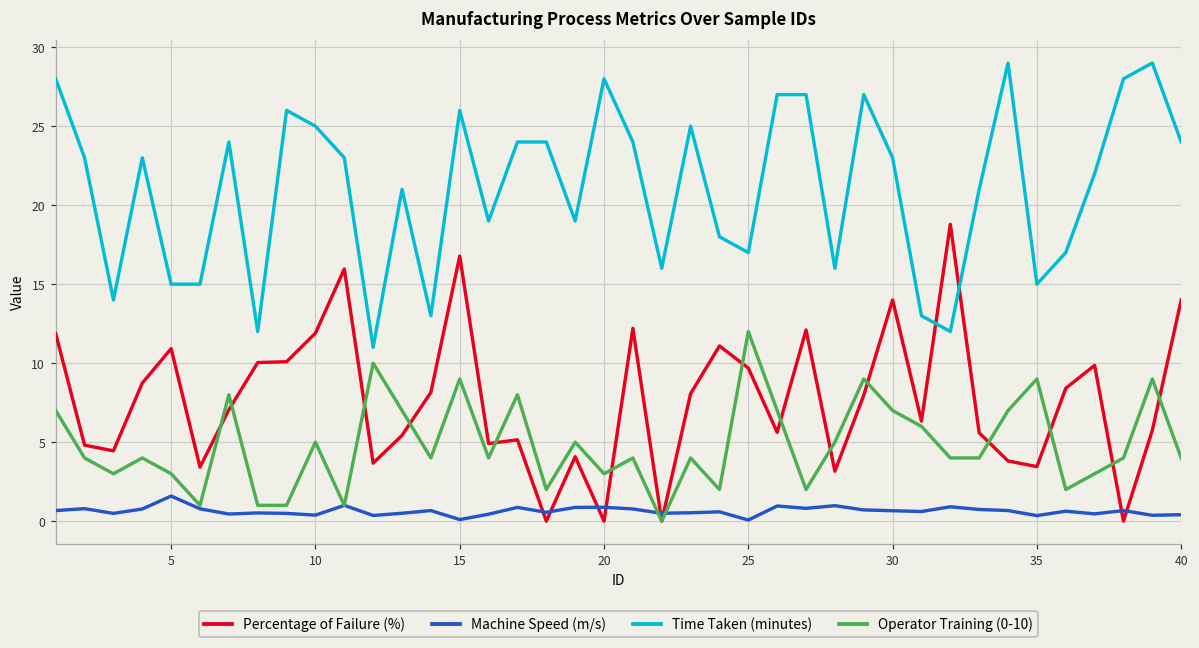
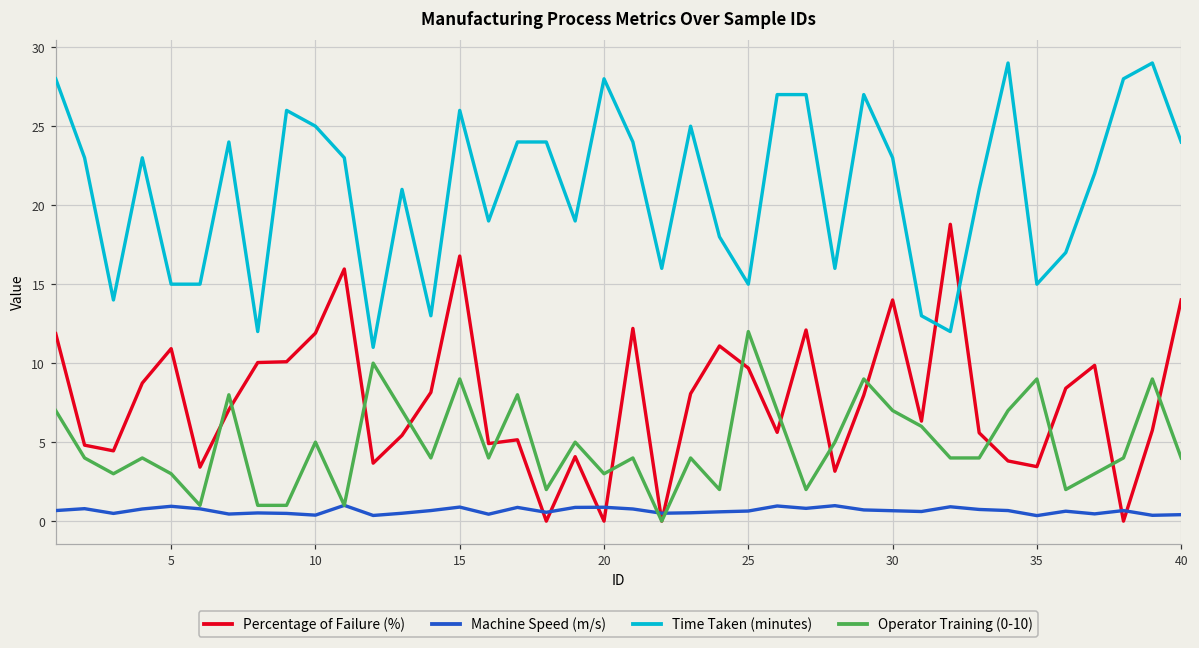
  {
    "Percentage of Failure (%)": {
      "5": 10.9,
      "10": 11.9,
      "15": 16.8,
      "20": 0.0,
      "25": 9.7,
      "30": 14.0,
      "35": 3.5,
      "40": 14.0
    },
    "Machine Speed (m/s)": {
-     "5": 1.6,
+     "5": 0.9,
      "10": 0.4,
-     "15": 0.1,
+     "15": 0.9,
      "20": 0.9,
-     "25": 0.1,
+     "25": 0.6,
      "30": 0.7,
      "35": 0.4,
      "40": 0.4
    },
    "Time Taken (minutes)": {
      "5": 15,
      "10": 25,
      "15": 26,
      "20": 28,
-     "25": 17,
+     "25": 15,
      "30": 23,
      "35": 15,
      "40": 24
    },
    "Operator Training (0-10)": {
      "5": 3.0,
      "10": 5.0,
      "15": 9.0,
      "20": 3.0,
      "25": 12.0,
      "30": 7.0,
      "35": 9.0,
      "40": 4.0
    }
  }
